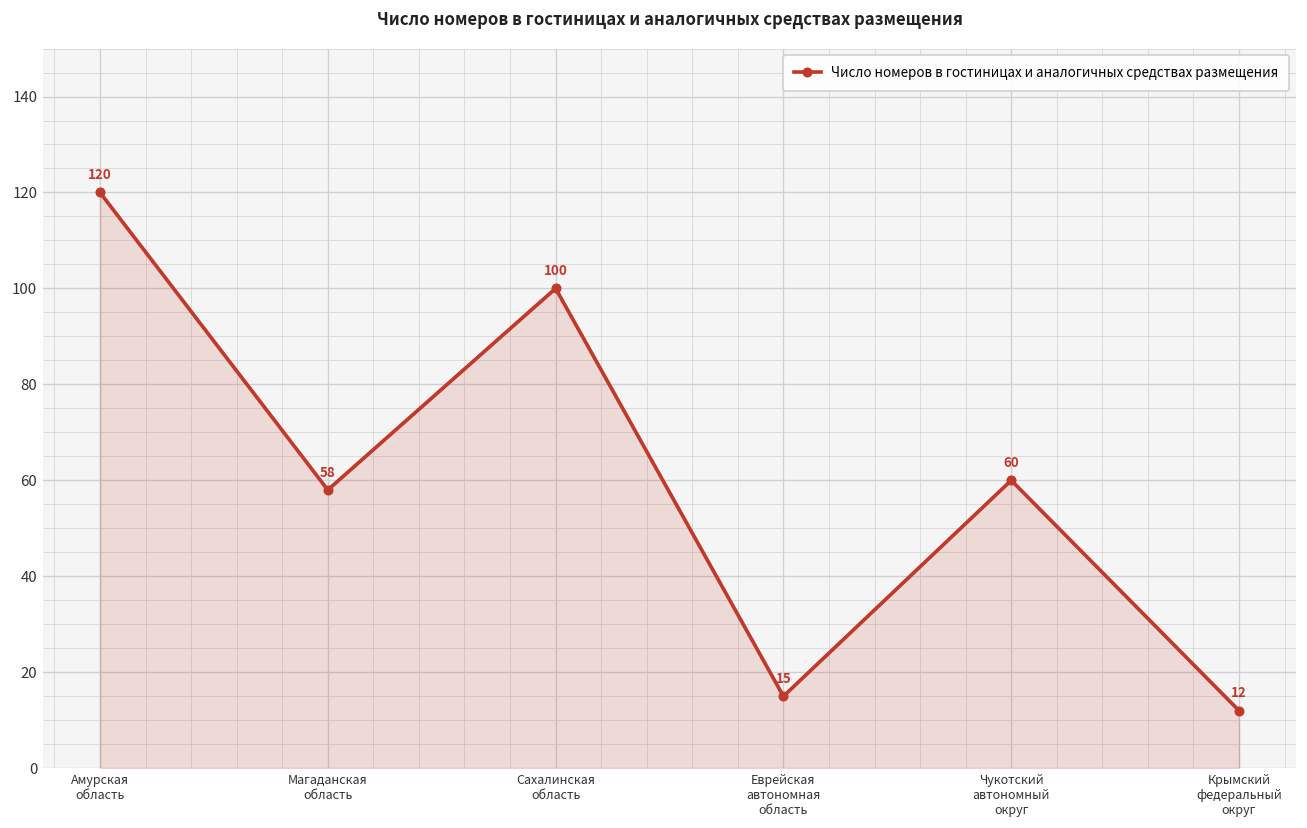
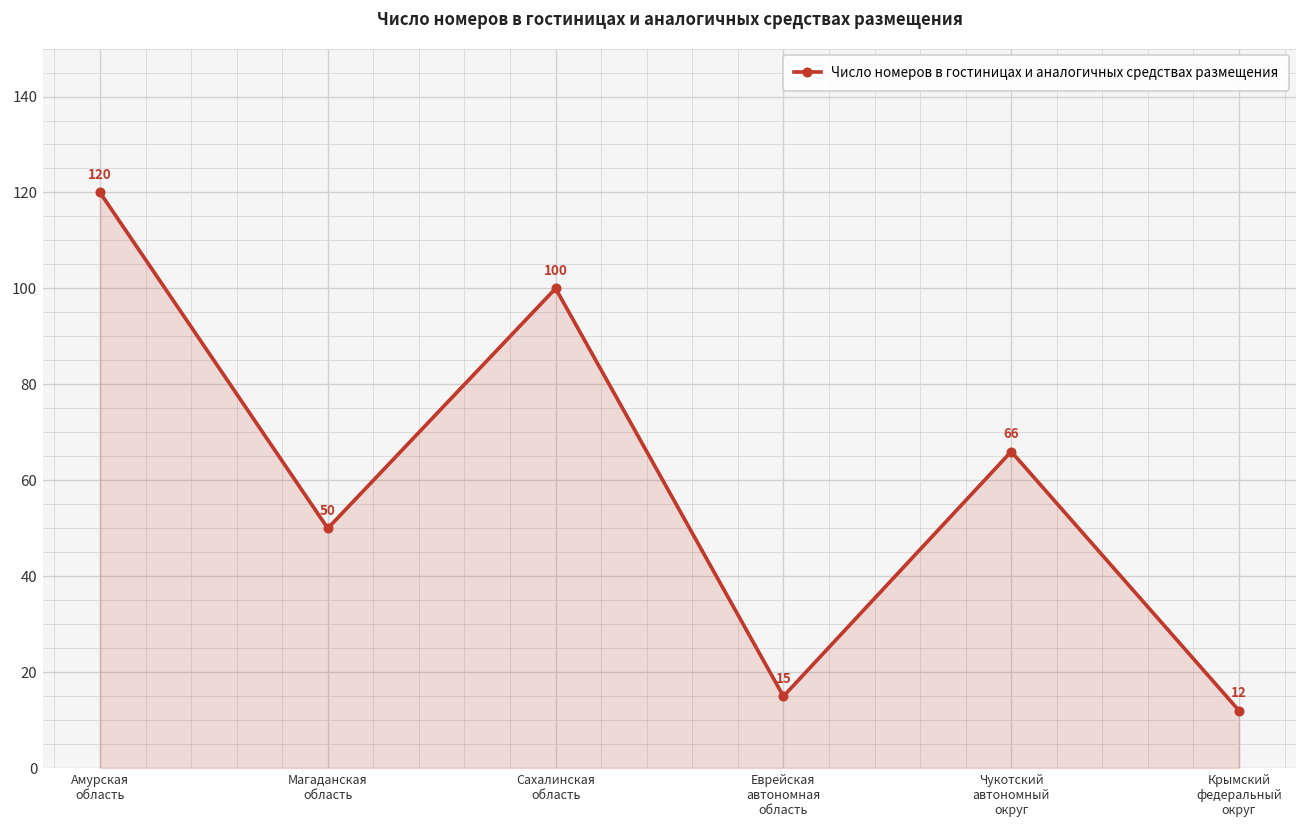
  {
    "Амурская область": 120,
-   "Магаданская область": 58,
+   "Магаданская область": 50,
    "Сахалинская область": 100,
    "Еврейская автономная область": 15,
-   "Чукотский автономный округ": 60,
+   "Чукотский автономный округ": 66,
    "Крымский федеральный округ": 12
  }
